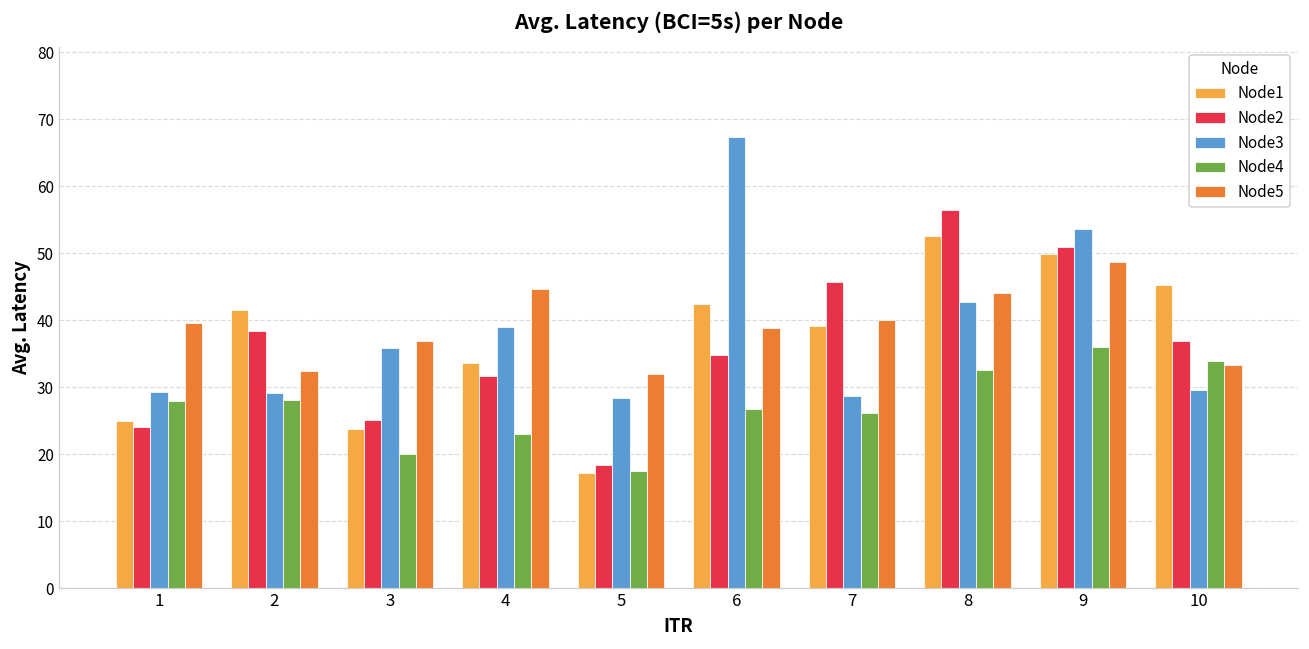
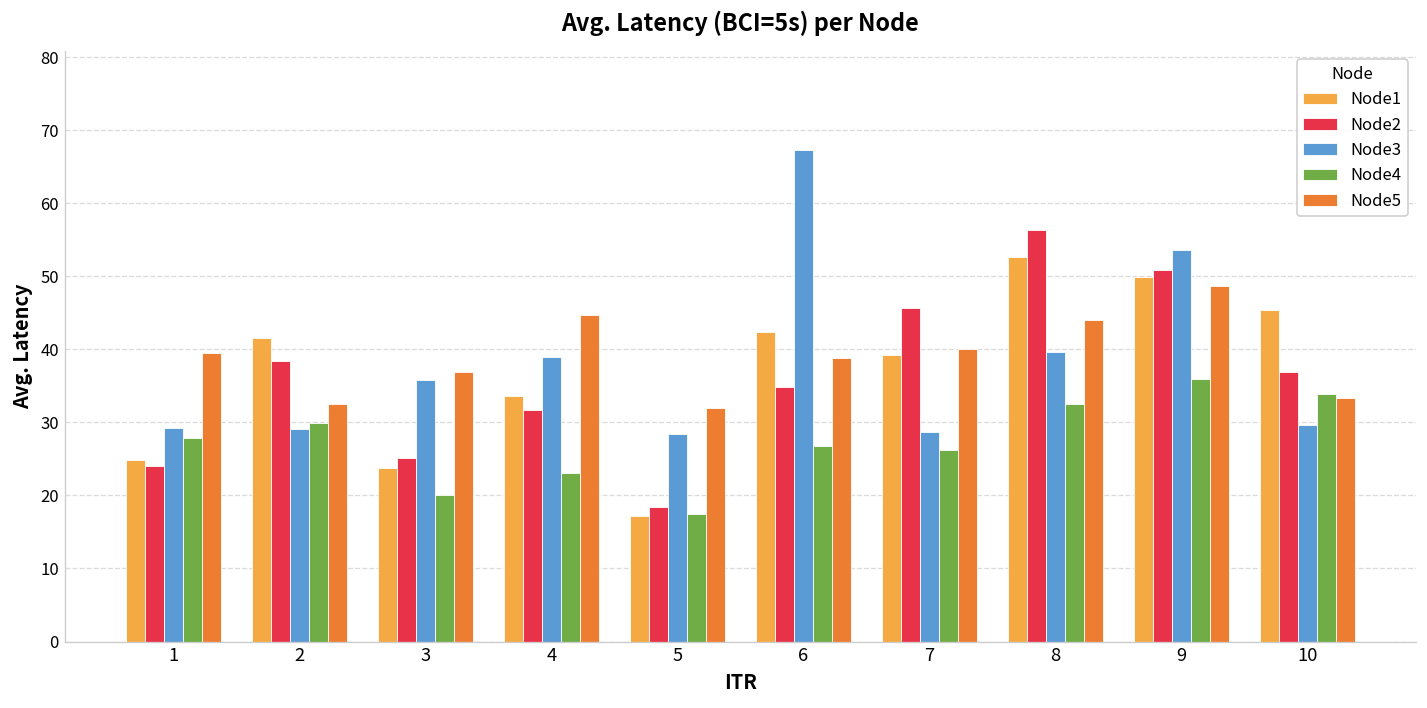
  {
    "Node2": {
      "1": 24,
      "2": 38,
      "3": 25,
      "4": 32,
      "5": 18,
      "6": 35,
      "7": 46,
      "8": 56,
      "9": 51,
      "10": 37
    },
    "Node3": {
      "1": 29,
      "2": 29,
      "3": 36,
      "4": 39,
      "5": 28,
      "6": 67,
      "7": 29,
-     "8": 43,
+     "8": 40,
      "9": 54,
      "10": 30
    },
    "Node4": {
      "1": 28,
-     "2": 28,
+     "2": 30,
      "3": 20,
      "4": 23,
      "5": 17,
      "6": 27,
      "7": 26,
      "8": 33,
      "9": 36,
      "10": 34
    }
  }
